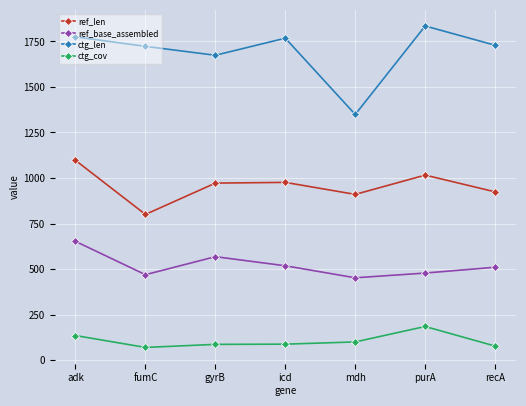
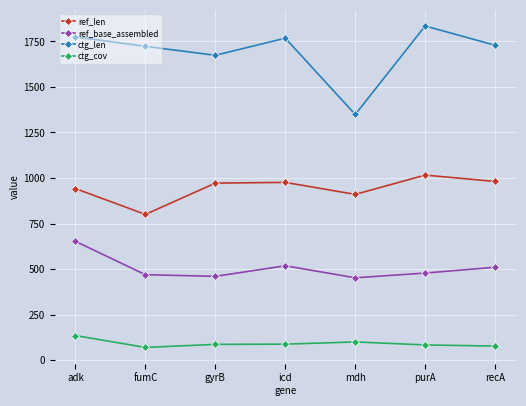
  {
    "ref_len": {
-     "adk": 1100,
+     "adk": 940,
      "fumC": 800,
      "gyrB": 970,
      "icd": 980,
      "mdh": 910,
      "purA": 1020,
-     "recA": 920
+     "recA": 980
    },
    "ref_base_assembled": {
      "adk": 650,
      "fumC": 470,
-     "gyrB": 570,
+     "gyrB": 460,
      "icd": 520,
      "mdh": 450,
      "purA": 480,
      "recA": 510
    },
    "ctg_len": {
      "gyrB": 1670,
      "icd": 1770,
      "mdh": 1350,
      "purA": 1840,
      "recA": 1730
    },
    "ctg_cov": {
      "adk": 130,
      "fumC": 70,
      "gyrB": 90,
      "icd": 90,
      "mdh": 100,
-     "purA": 180,
+     "purA": 80,
      "recA": 80
    }
  }
